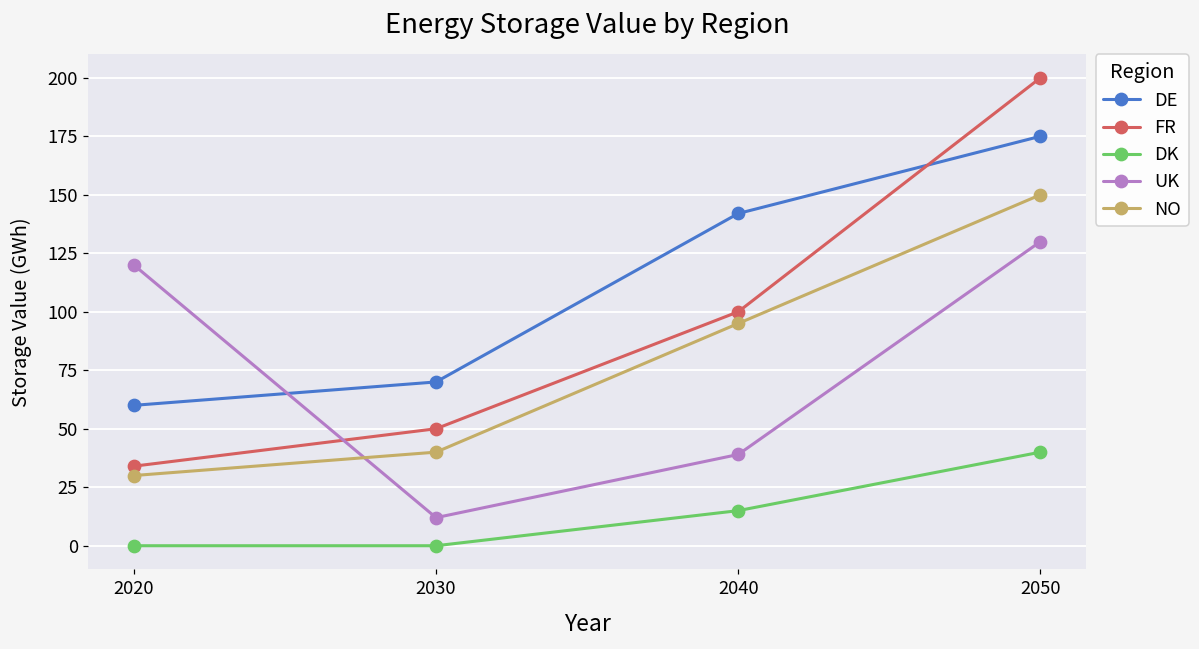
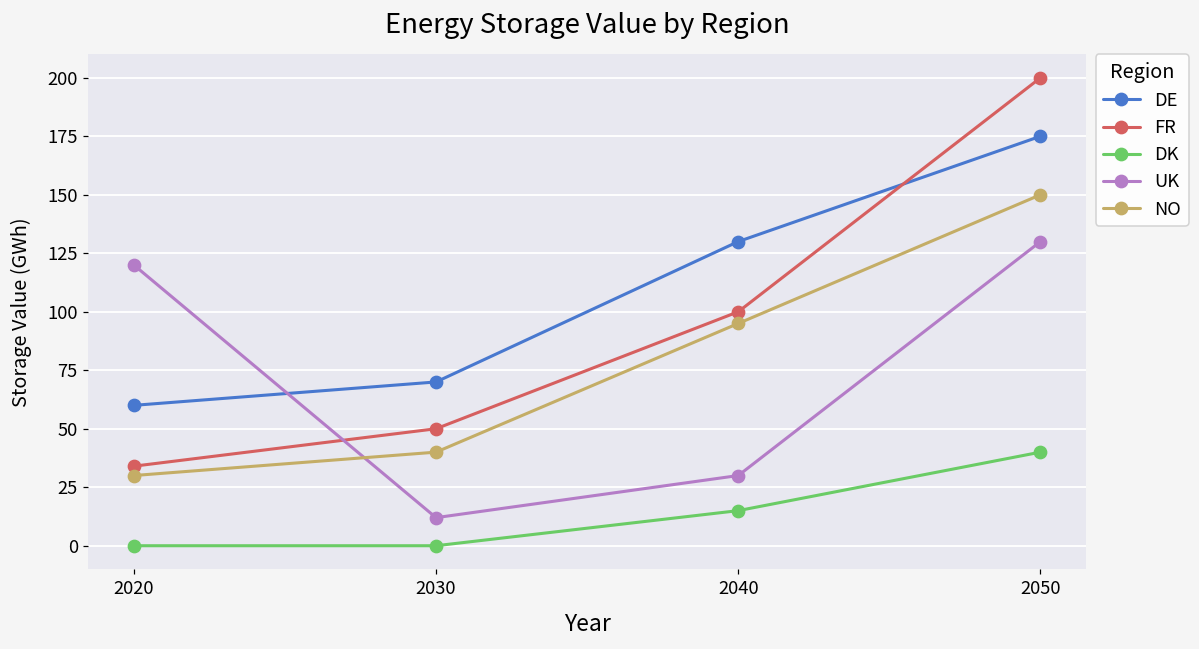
  {
    "DE": {
      "2020": 60,
      "2030": 70,
-     "2040": 142,
+     "2040": 130,
      "2050": 175
    },
    "FR": {
      "2020": 34,
      "2030": 50,
      "2040": 100,
      "2050": 200
    },
    "DK": {
      "2020": 0,
      "2030": 0,
      "2040": 15,
      "2050": 40
    },
    "UK": {
      "2020": 120,
      "2030": 12,
-     "2040": 39,
+     "2040": 30,
      "2050": 130
    },
    "NO": {
      "2020": 30,
      "2030": 40,
      "2040": 95,
      "2050": 150
    }
  }
